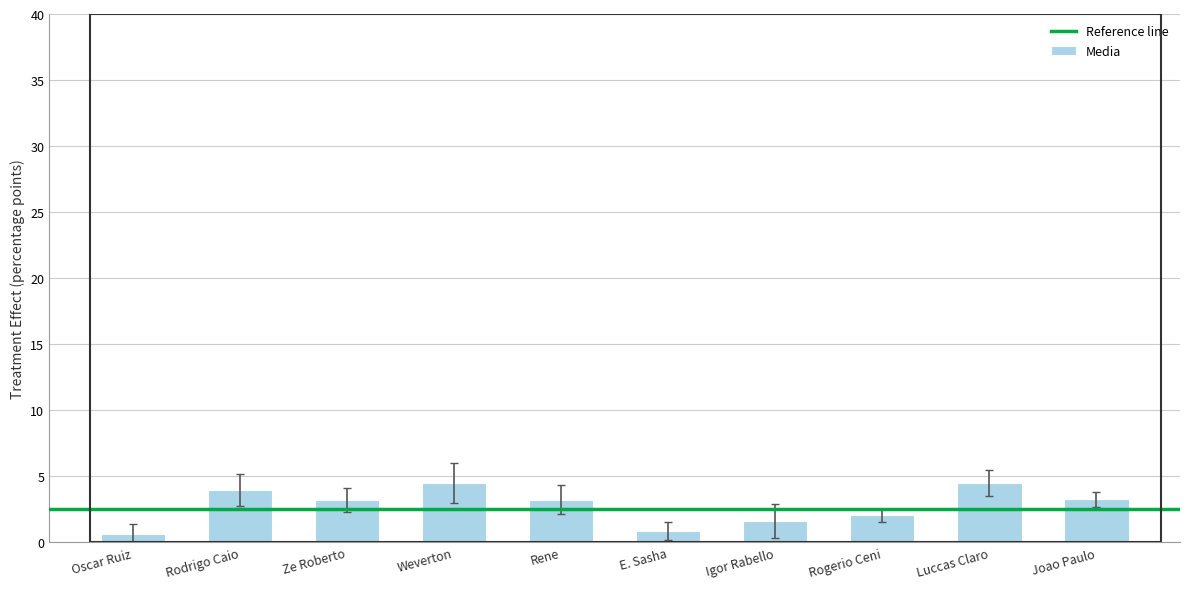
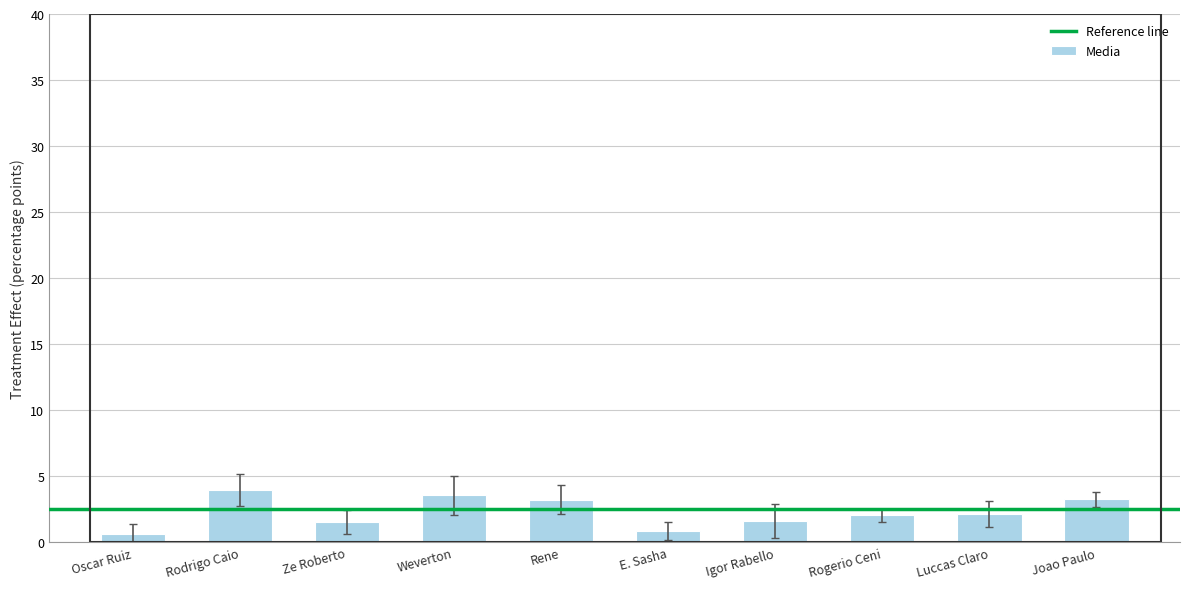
  {
    "Media": {
      "Oscar Ruiz": 0.6,
      "Rodrigo Caio": 3.9,
-     "Ze Roberto": 3.2,
-     "Weverton": 4.5,
+     "Ze Roberto": 1.5,
+     "Weverton": 3.5,
      "Rene": 3.2,
      "E. Sasha": 0.9,
      "Igor Rabello": 1.6,
      "Rogerio Ceni": 2.1,
-     "Luccas Claro": 4.5,
+     "Luccas Claro": 2.1,
      "Joao Paulo": 3.2
    }
  }
